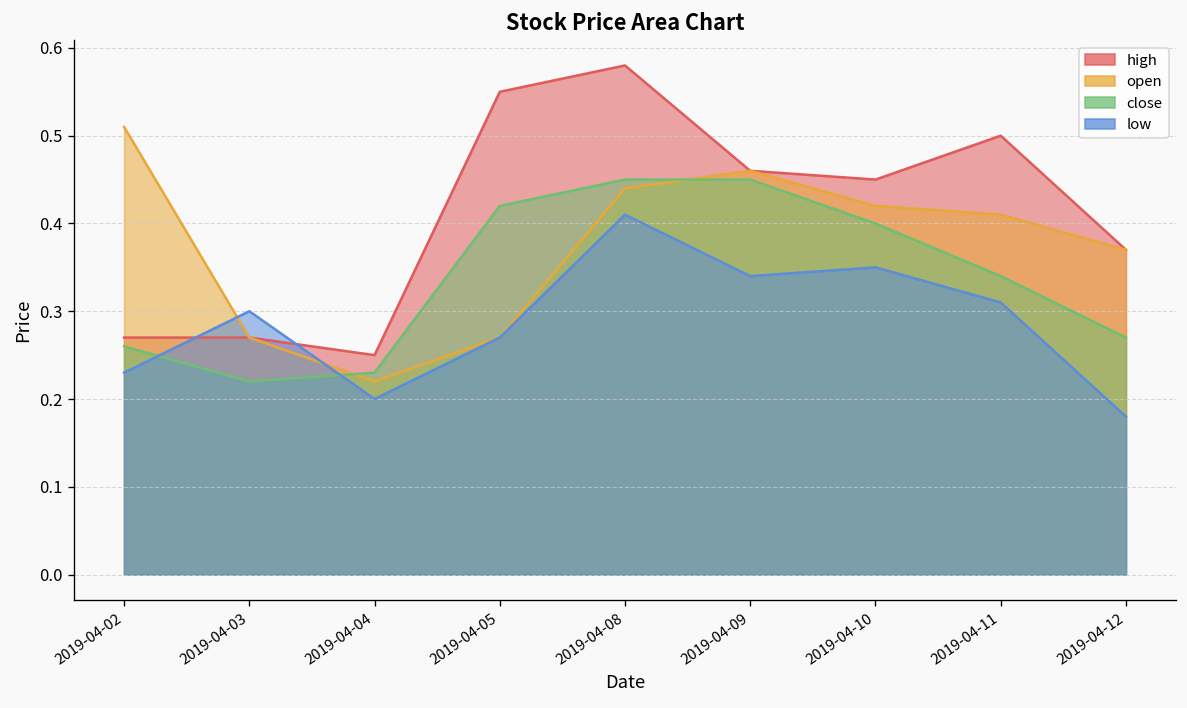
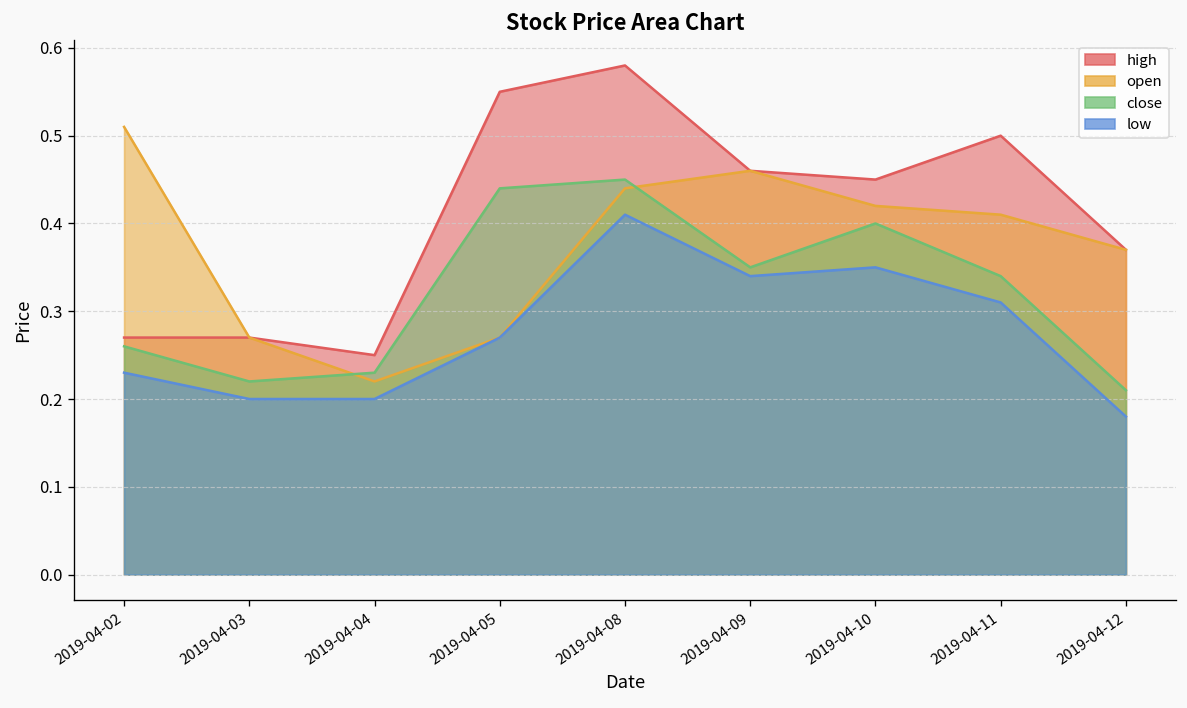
  {
    "high": {
      "2019-04-02": 0.27,
      "2019-04-04": 0.25,
      "2019-04-05": 0.55,
      "2019-04-08": 0.58,
      "2019-04-10": 0.45,
      "2019-04-11": 0.50
    },
    "open": {
      "2019-04-02": 0.51,
      "2019-04-04": 0.22,
      "2019-04-08": 0.44,
      "2019-04-10": 0.42,
      "2019-04-11": 0.41
    },
    "close": {
      "2019-04-02": 0.26,
      "2019-04-03": 0.22,
      "2019-04-04": 0.23,
-     "2019-04-05": 0.42,
+     "2019-04-05": 0.44,
      "2019-04-08": 0.45,
-     "2019-04-09": 0.45,
+     "2019-04-09": 0.35,
      "2019-04-10": 0.40,
      "2019-04-11": 0.34,
-     "2019-04-12": 0.27
+     "2019-04-12": 0.21
    },
    "low": {
      "2019-04-02": 0.23,
-     "2019-04-03": 0.3,
+     "2019-04-03": 0.2,
      "2019-04-04": 0.2,
      "2019-04-08": 0.41,
      "2019-04-09": 0.34,
      "2019-04-10": 0.35,
      "2019-04-11": 0.31,
      "2019-04-12": 0.18
    }
  }
